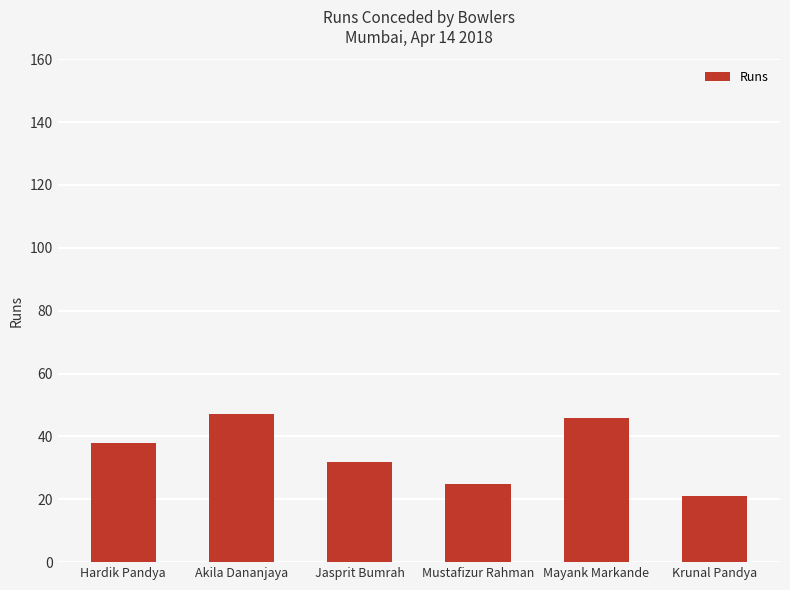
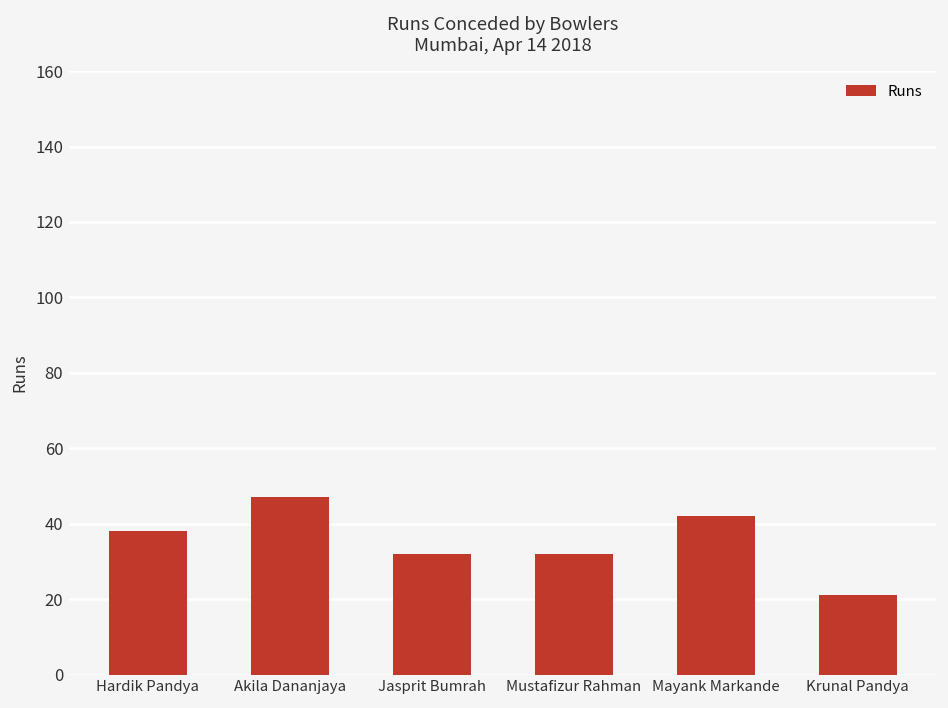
  {
    "Hardik Pandya": 38,
    "Akila Dananjaya": 47,
    "Jasprit Bumrah": 32,
-   "Mustafizur Rahman": 25,
-   "Mayank Markande": 46,
+   "Mustafizur Rahman": 32,
+   "Mayank Markande": 42,
    "Krunal Pandya": 21
  }
